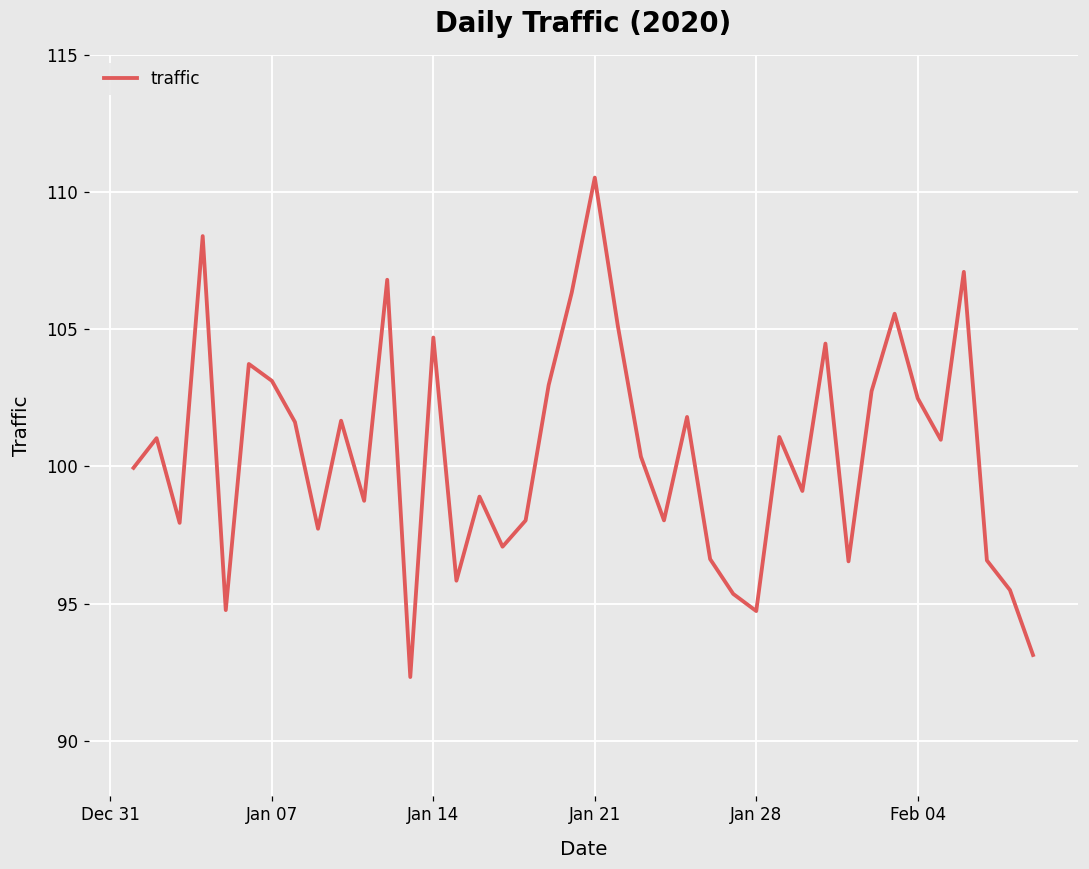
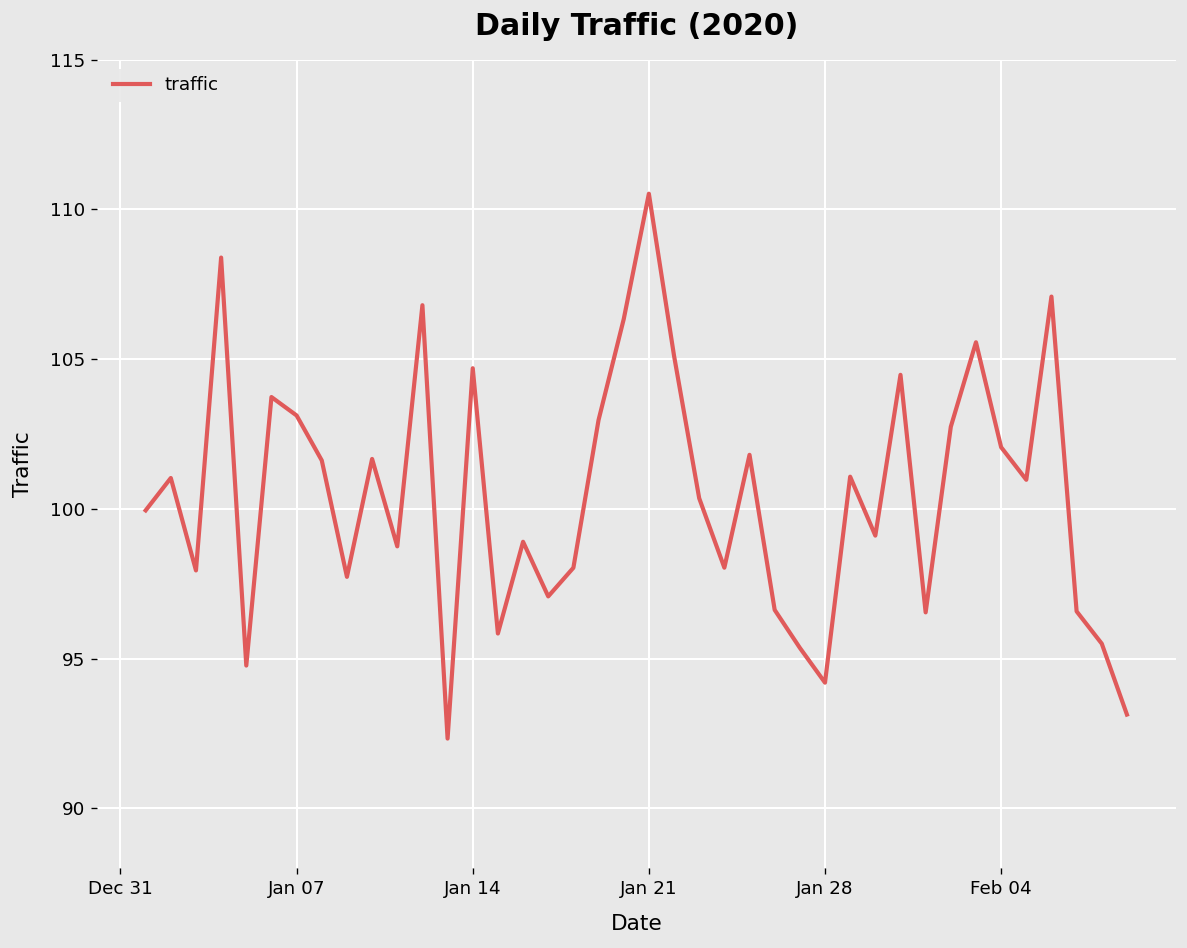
  {
    "Jan 07": 103.1,
    "Jan 14": 104.7,
    "Jan 21": 110.5,
-   "Jan 28": 94.7,
-   "Feb 04": 102.5
+   "Jan 28": 94.2,
+   "Feb 04": 102.1
  }
